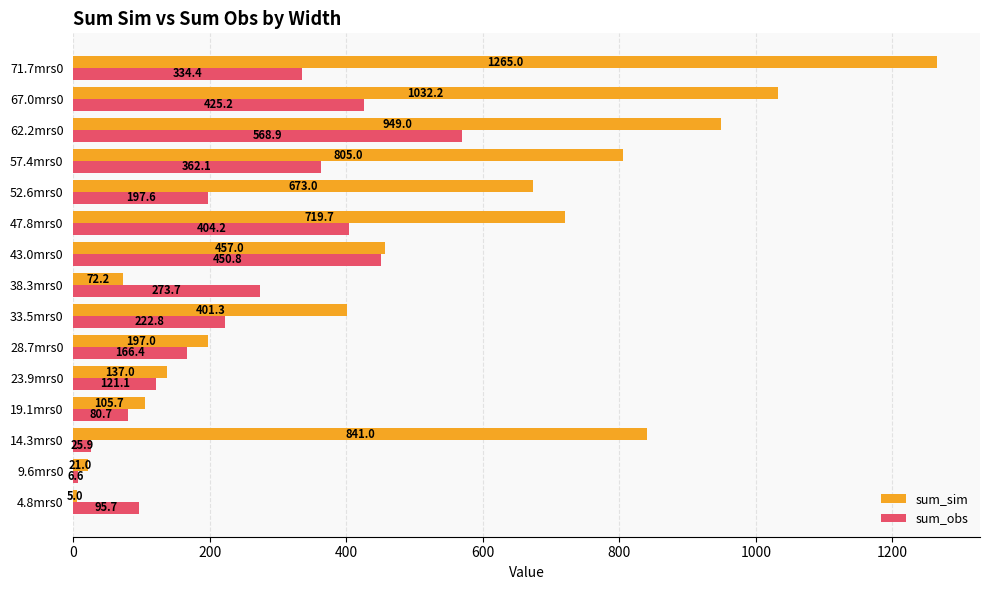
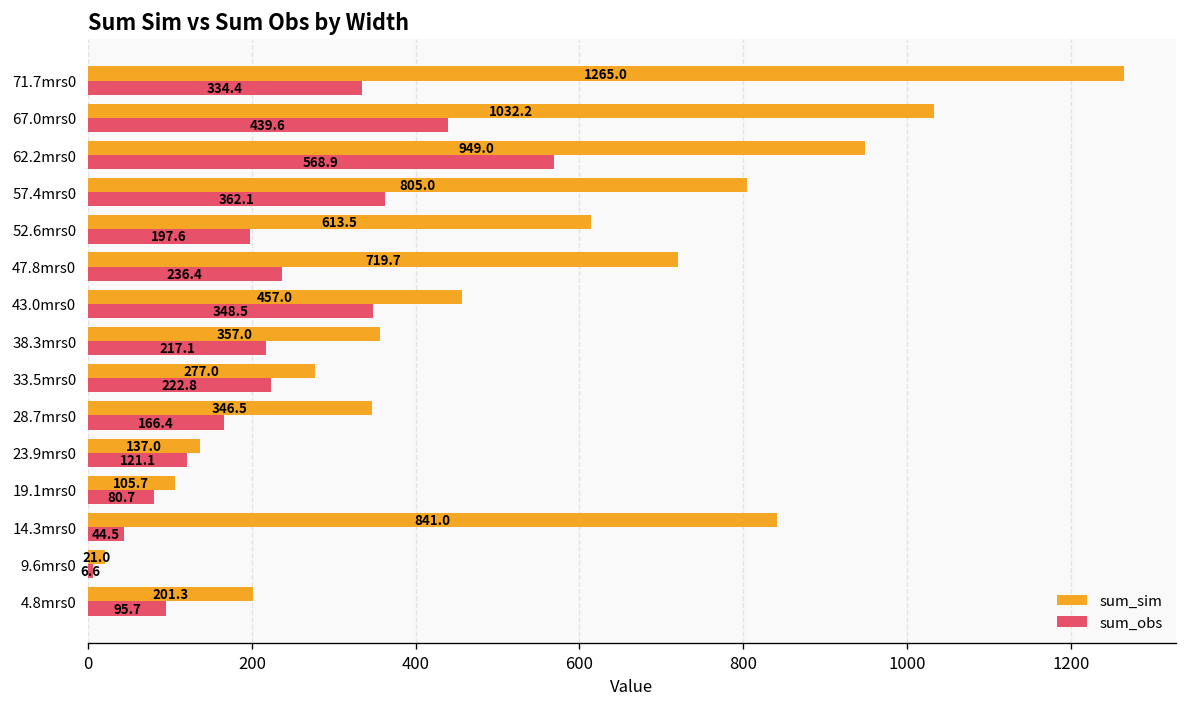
  {
    "sum_sim": {
      "71.7mrs0": 1265.0,
      "67.0mrs0": 1032.2,
      "62.2mrs0": 949.0,
      "57.4mrs0": 805.0,
-     "52.6mrs0": 673.0,
+     "52.6mrs0": 613.5,
      "47.8mrs0": 719.7,
      "43.0mrs0": 457.0,
-     "38.3mrs0": 72.2,
-     "33.5mrs0": 401.3,
-     "28.7mrs0": 197.0,
+     "38.3mrs0": 357.0,
+     "33.5mrs0": 277.0,
+     "28.7mrs0": 346.5,
      "23.9mrs0": 137.0,
      "19.1mrs0": 105.7,
      "14.3mrs0": 841.0,
      "9.6mrs0": 21.0,
-     "4.8mrs0": 5.0
+     "4.8mrs0": 201.3
    },
    "sum_obs": {
      "71.7mrs0": 334.4,
-     "67.0mrs0": 425.2,
+     "67.0mrs0": 439.6,
      "62.2mrs0": 568.9,
      "57.4mrs0": 362.1,
      "52.6mrs0": 197.6,
-     "47.8mrs0": 404.2,
-     "43.0mrs0": 450.8,
-     "38.3mrs0": 273.7,
+     "47.8mrs0": 236.4,
+     "43.0mrs0": 348.5,
+     "38.3mrs0": 217.1,
      "33.5mrs0": 222.8,
      "28.7mrs0": 166.4,
      "23.9mrs0": 121.1,
      "19.1mrs0": 80.7,
-     "14.3mrs0": 25.9,
+     "14.3mrs0": 44.5,
      "9.6mrs0": 6.6,
      "4.8mrs0": 95.7
    }
  }
